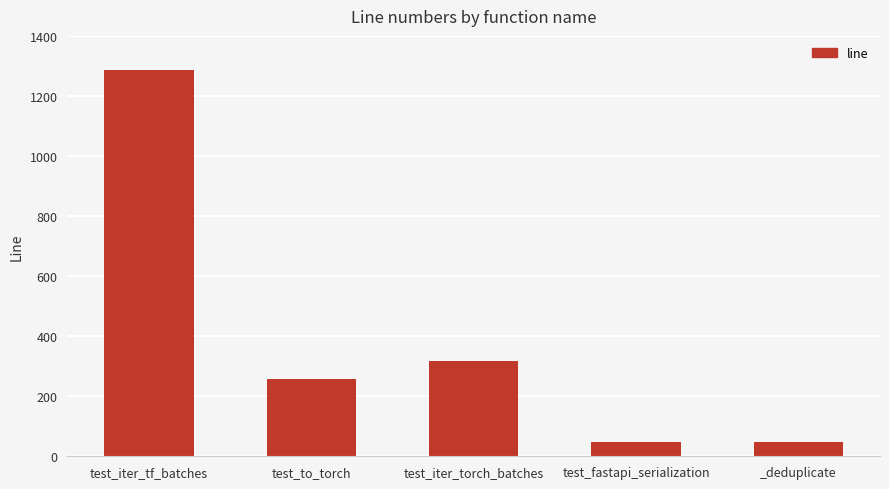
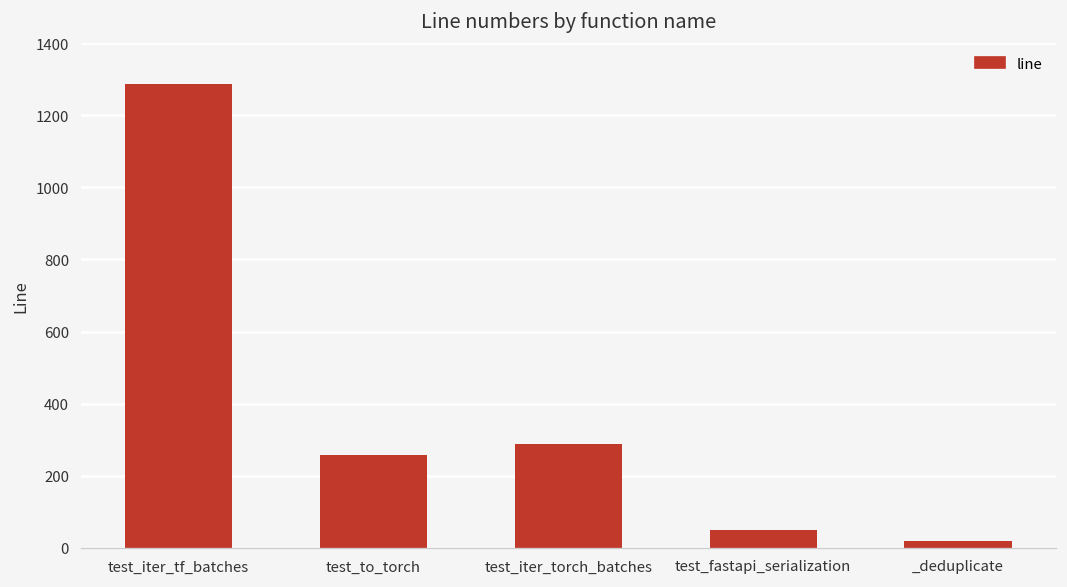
  {
    "test_iter_tf_batches": 1290,
    "test_to_torch": 260,
-   "test_iter_torch_batches": 320,
+   "test_iter_torch_batches": 290,
    "test_fastapi_serialization": 50,
-   "_deduplicate": 50
+   "_deduplicate": 20
  }
